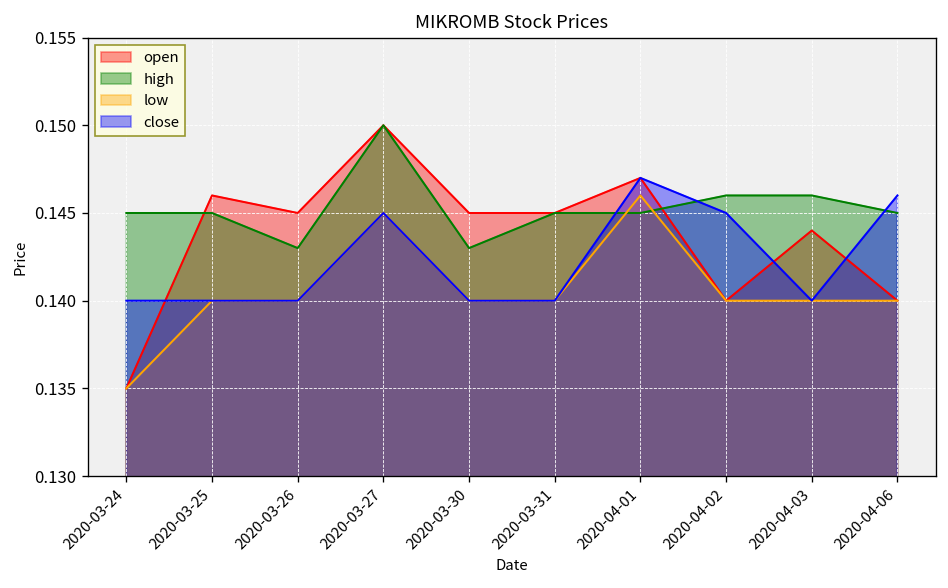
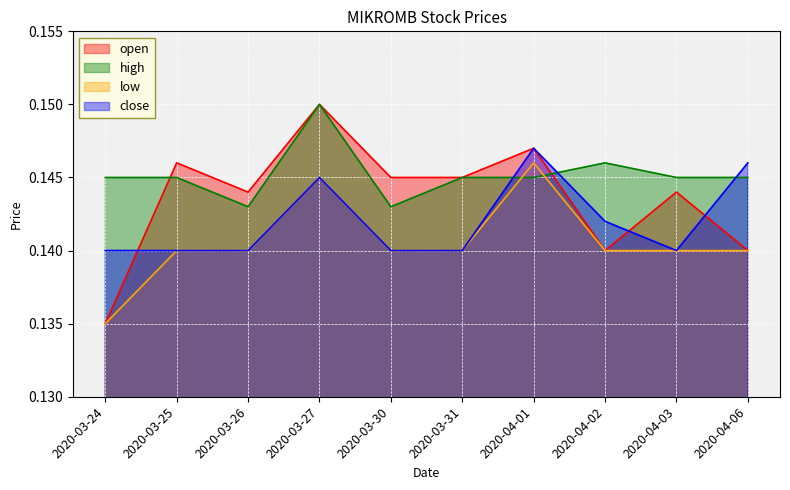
  {
    "open": {
      "2020-03-25": 0.146,
-     "2020-03-26": 0.145,
+     "2020-03-26": 0.144,
      "2020-03-30": 0.145,
      "2020-04-03": 0.144
    },
    "high": {
      "2020-03-24": 0.145,
      "2020-03-25": 0.145,
      "2020-03-26": 0.143,
      "2020-03-30": 0.143,
      "2020-04-01": 0.145,
      "2020-04-02": 0.146,
-     "2020-04-03": 0.146,
+     "2020-04-03": 0.145,
      "2020-04-06": 0.145
    },
    "low": {
      "2020-04-01": 0.146
    },
    "close": {
      "2020-03-24": 0.140,
-     "2020-04-02": 0.145,
+     "2020-04-02": 0.142,
      "2020-04-06": 0.146
    }
  }
